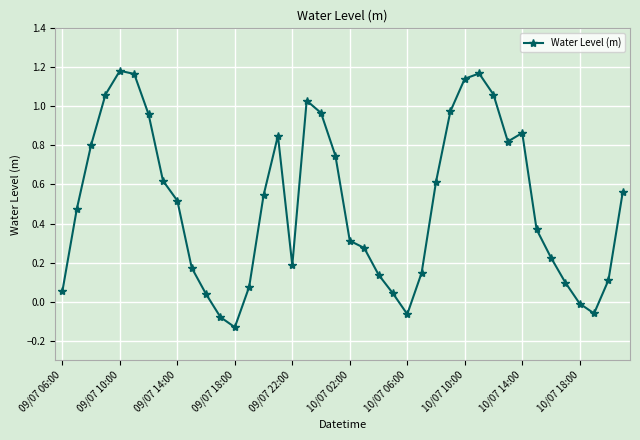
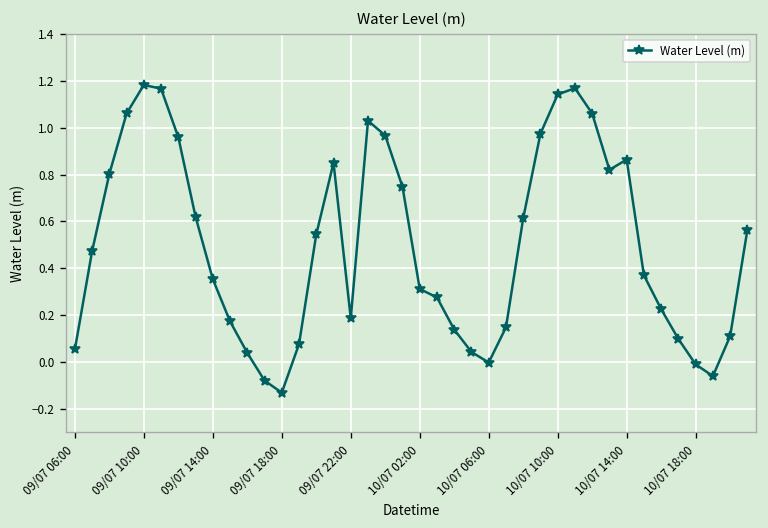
  {
    "09/07 06:00": 0.05,
    "09/07 10:00": 1.18,
-   "09/07 14:00": 0.52,
+   "09/07 14:00": 0.35,
    "09/07 18:00": -0.13,
    "09/07 22:00": 0.19,
    "10/07 02:00": 0.31,
-   "10/07 06:00": -0.06,
+   "10/07 06:00": 0.00,
    "10/07 10:00": 1.14,
    "10/07 14:00": 0.86,
    "10/07 18:00": -0.01
  }
